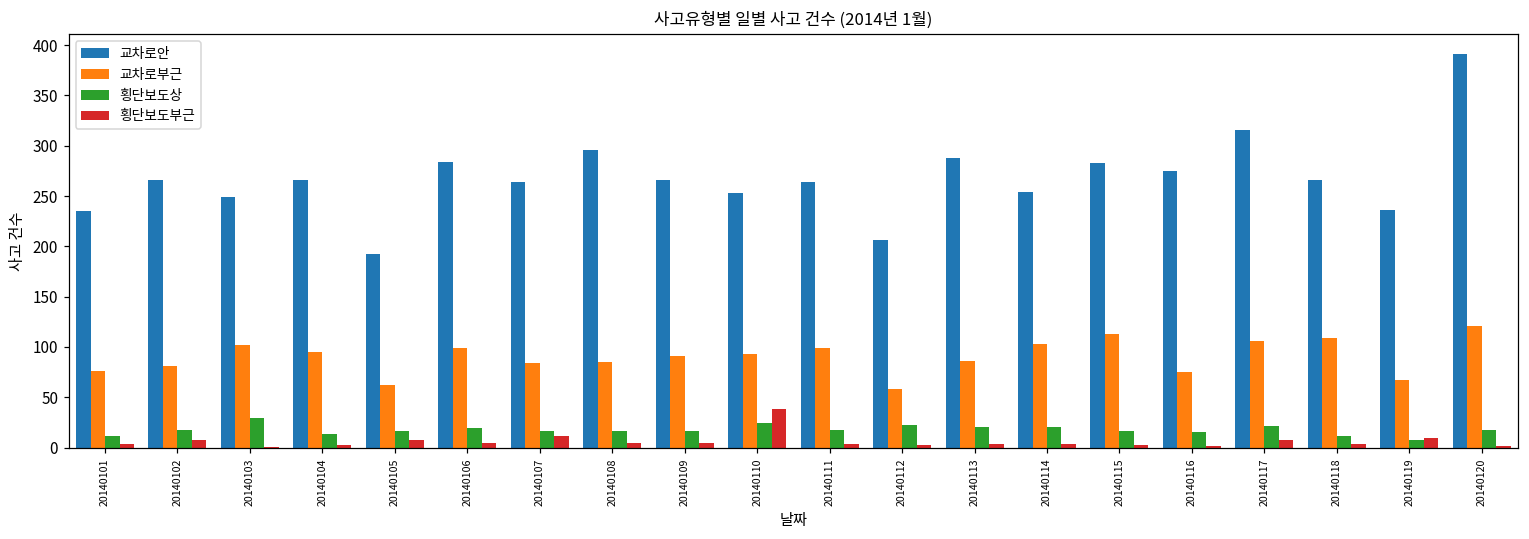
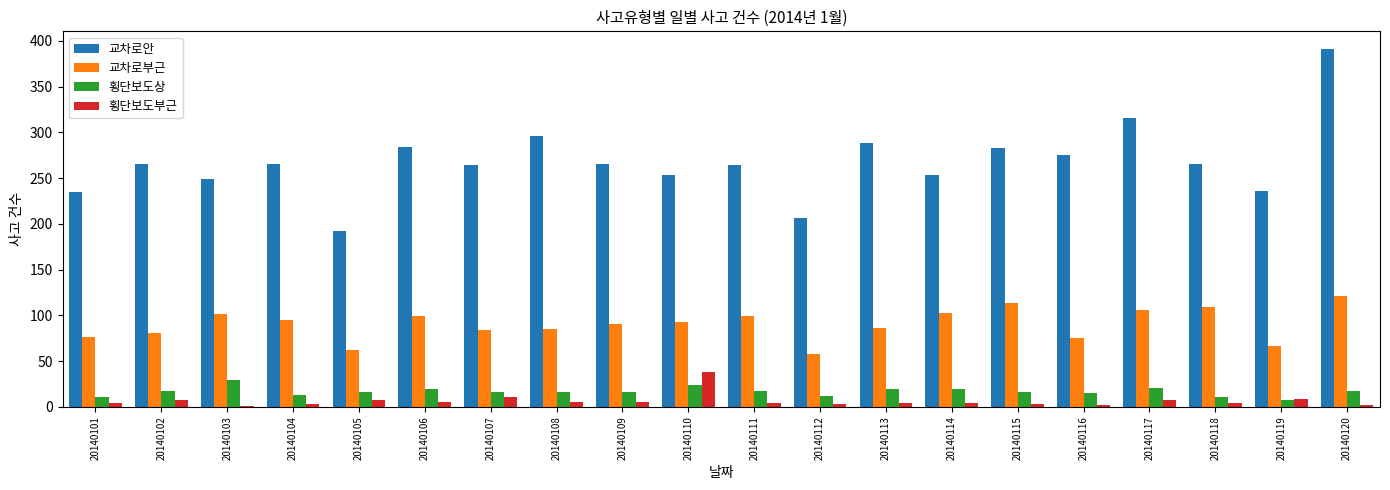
  {
    "교차로안": {
      "20140101": 240,
      "20140102": 270,
      "20140103": 250,
      "20140104": 270,
      "20140105": 190,
      "20140106": 280,
      "20140107": 260,
      "20140108": 300,
      "20140109": 270,
      "20140110": 250,
      "20140111": 260,
      "20140112": 210,
      "20140113": 290,
      "20140114": 250,
      "20140115": 280,
      "20140116": 280,
      "20140117": 320,
      "20140118": 270,
      "20140119": 240,
      "20140120": 390
    },
    "교차로부근": {
      "20140101": 80,
      "20140102": 80,
      "20140103": 100,
      "20140104": 100,
      "20140105": 60,
      "20140106": 100,
      "20140107": 80,
      "20140108": 90,
      "20140109": 90,
      "20140110": 90,
      "20140111": 100,
      "20140112": 60,
      "20140113": 90,
      "20140114": 100,
      "20140115": 110,
      "20140116": 80,
      "20140117": 110,
      "20140118": 110,
      "20140119": 70,
      "20140120": 120
    },
    "횡단보도상": {
      "20140101": 10,
      "20140102": 20,
      "20140103": 30,
      "20140104": 10,
      "20140105": 20,
      "20140106": 20,
      "20140107": 20,
      "20140108": 20,
      "20140109": 20,
      "20140110": 20,
      "20140111": 20,
-     "20140112": 20,
+     "20140112": 10,
      "20140113": 20,
      "20140114": 20,
      "20140115": 20,
      "20140116": 20,
      "20140117": 20,
      "20140118": 10,
      "20140119": 10,
      "20140120": 20
    },
    "횡단보도부근": {
      "20140101": 0,
      "20140102": 10,
      "20140104": 0,
      "20140105": 10,
      "20140106": 10,
      "20140107": 10,
      "20140108": 10,
      "20140109": 10,
      "20140110": 40,
      "20140111": 0,
      "20140112": 0,
      "20140113": 0,
      "20140114": 0,
      "20140115": 0,
      "20140117": 10,
      "20140118": 0,
      "20140119": 10
    }
  }
